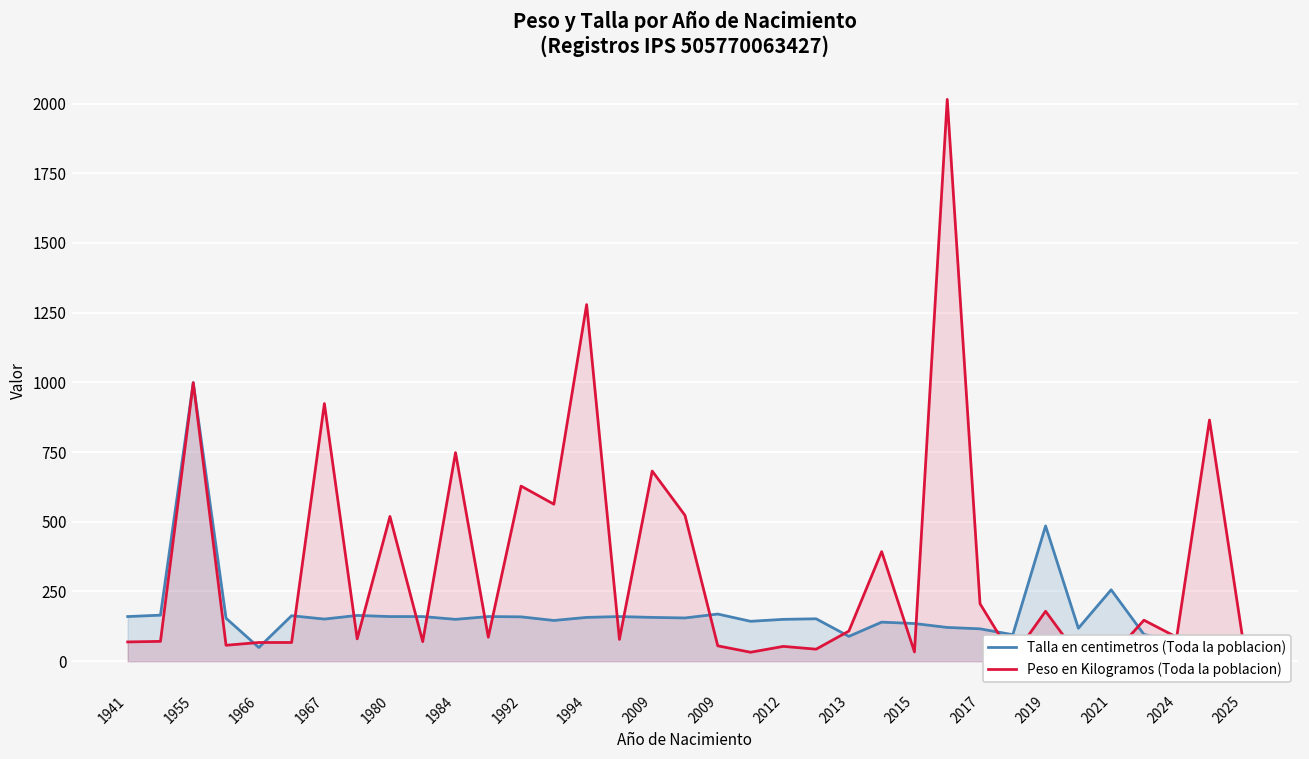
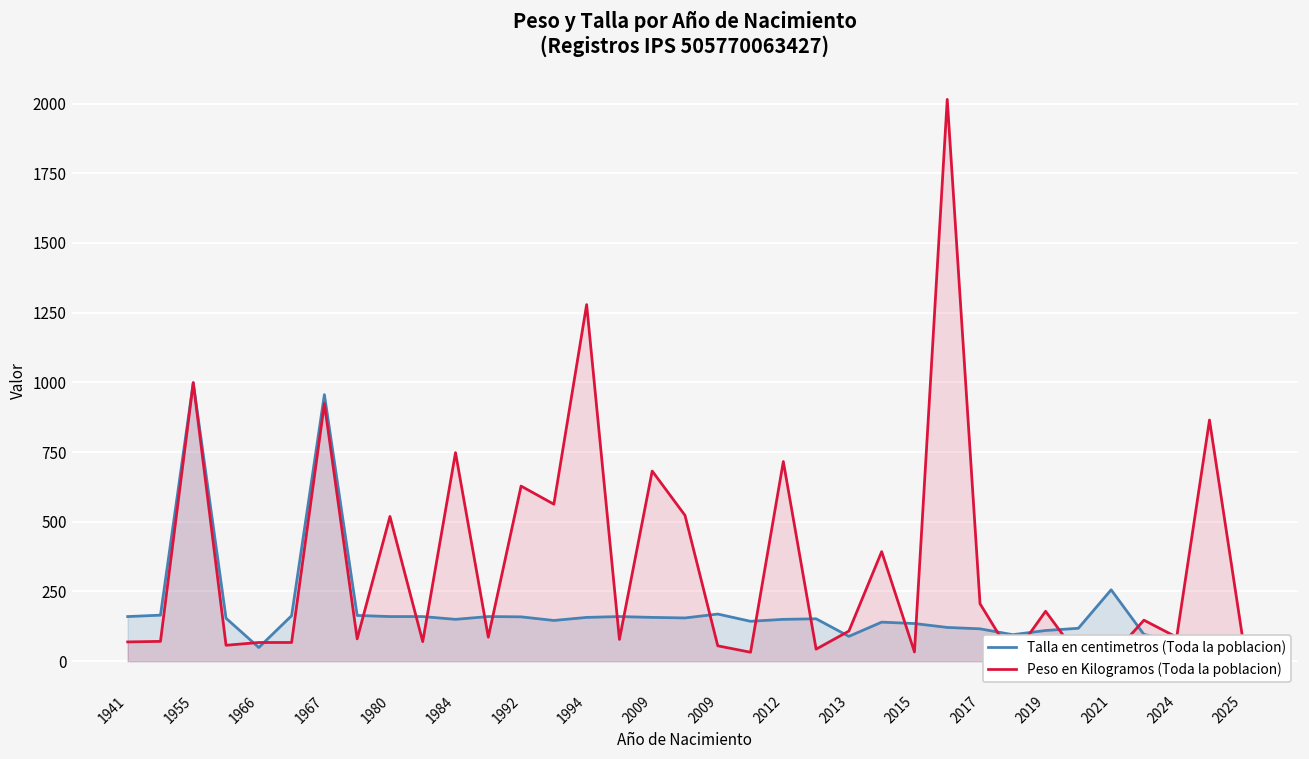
  {
    "Talla en centimetros (Toda la poblacion)": {
      "1966": 50,
-     "1967": 150,
+     "1967": 960,
      "1980": 160,
      "2012": 150,
      "2013": 90,
-     "2019": 490,
+     "2019": 110,
      "2021": 260
    },
    "Peso en Kilogramos (Toda la poblacion)": {
      "1966": 70,
      "1967": 920,
      "1980": 520,
-     "2012": 50,
+     "2012": 720,
      "2013": 110,
      "2019": 180
    }
  }
